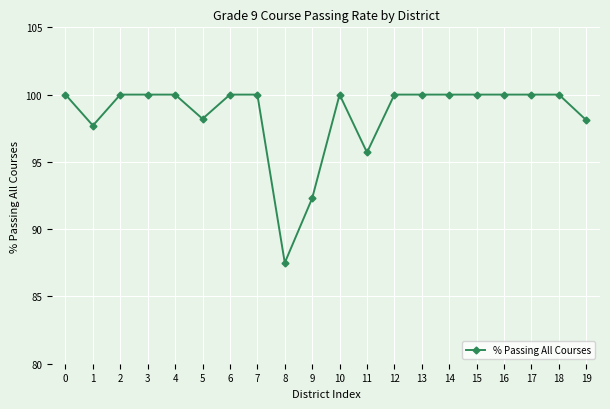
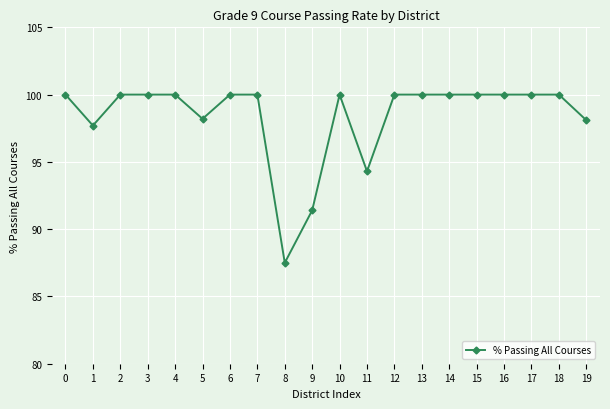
  {
    "0": 100.0,
    "1": 97.7,
    "2": 100.0,
    "3": 100.0,
    "4": 100.0,
    "5": 98.2,
    "6": 100.0,
    "7": 100.0,
    "8": 87.5,
-   "9": 92.3,
+   "9": 91.4,
    "10": 100.0,
-   "11": 95.7,
+   "11": 94.3,
    "12": 100.0,
    "13": 100.0,
    "14": 100.0,
    "15": 100.0,
    "16": 100.0,
    "17": 100.0,
    "18": 100.0,
    "19": 98.1
  }
